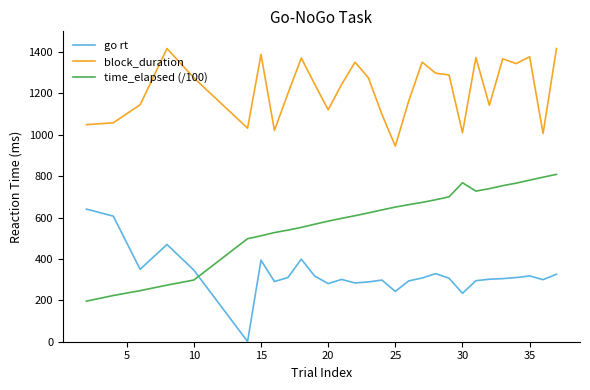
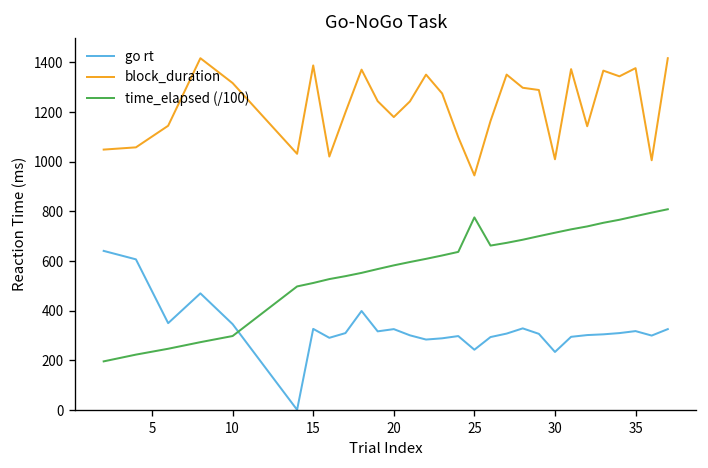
  {
    "go rt": {
      "10": 350,
-     "15": 390,
-     "20": 280,
+     "15": 330,
+     "20": 330,
      "25": 240,
      "30": 230,
      "35": 320
    },
    "block_duration": {
-     "10": 1280,
+     "10": 1320,
      "15": 1390,
-     "20": 1120,
+     "20": 1180,
      "25": 950,
      "30": 1010,
      "35": 1380
    },
    "time_elapsed (/100)": {
      "10": 300,
      "15": 510,
      "20": 580,
-     "25": 650,
-     "30": 770,
+     "25": 780,
+     "30": 710,
      "35": 780
    }
  }
